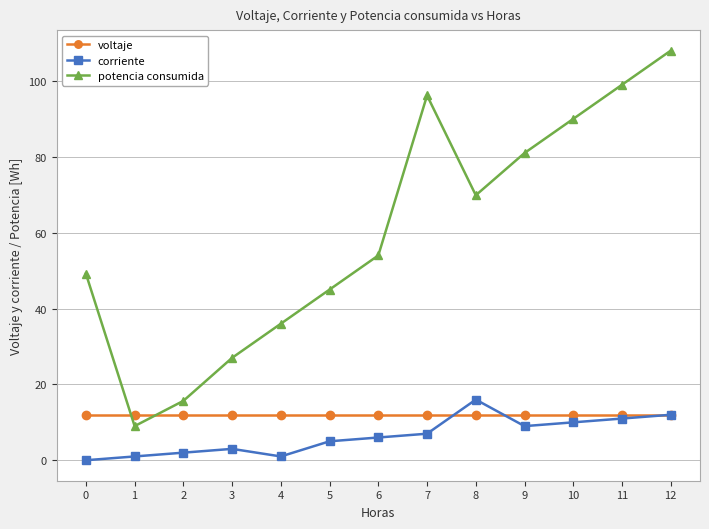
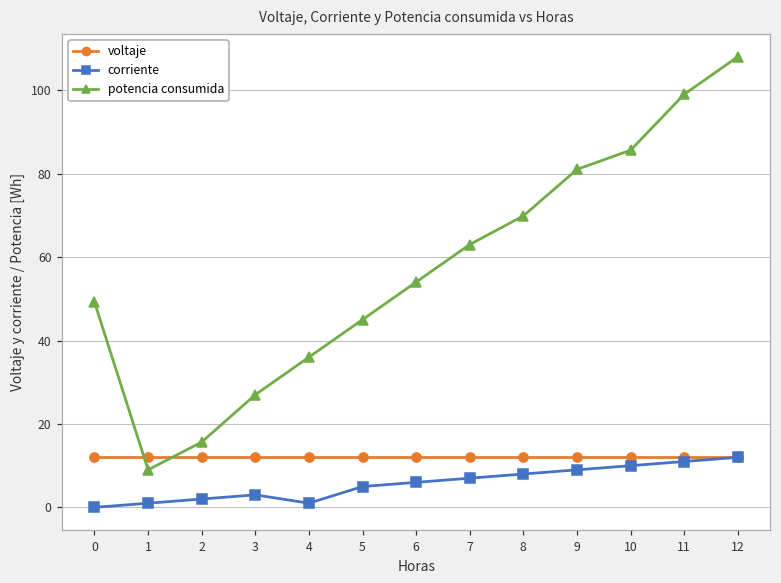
  {
    "voltaje": {
      "0": 12,
      "1": 12,
      "2": 12,
      "3": 12,
      "4": 12,
      "5": 12,
      "6": 12,
      "7": 12,
      "8": 12,
      "9": 12,
      "10": 12,
      "11": 12
    },
    "corriente": {
      "0": 0,
      "1": 1,
      "2": 2,
      "3": 3,
      "4": 1,
      "5": 5,
      "6": 6,
      "7": 7,
-     "8": 16,
+     "8": 8,
      "9": 9,
      "10": 10,
      "11": 11
    },
    "potencia consumida": {
      "0": 49,
      "1": 9,
      "2": 16,
      "3": 27,
      "4": 36,
      "5": 45,
      "6": 54,
-     "7": 96,
+     "7": 63,
      "8": 70,
      "9": 81,
-     "10": 90,
+     "10": 86,
      "11": 99,
      "12": 108
    }
  }
